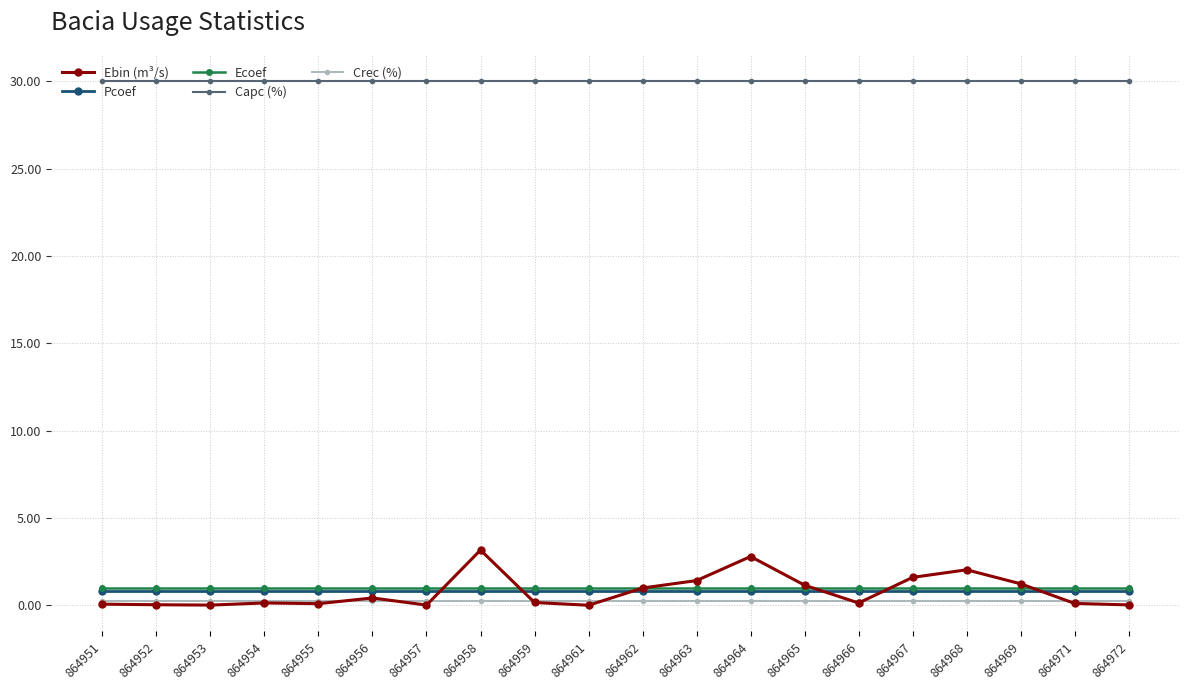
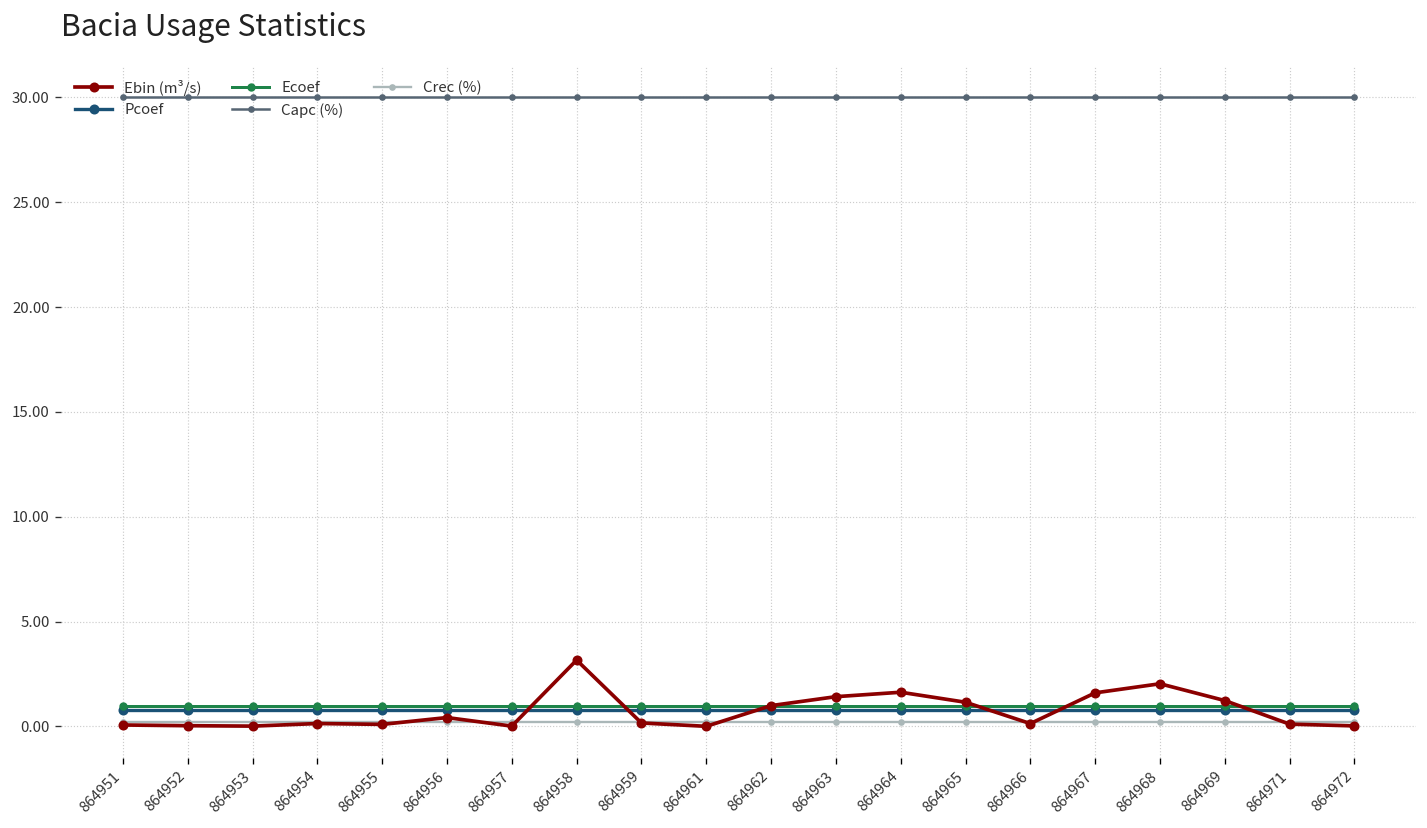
  {
    "Ebin (m³/s)": {
      "864951": 0.1,
      "864952": 0.0,
      "864953": 0.0,
      "864956": 0.4,
      "864957": 0.0,
      "864958": 3.2,
      "864961": 0.0,
      "864963": 1.4,
-     "864964": 2.8,
+     "864964": 1.6,
      "864965": 1.2,
      "864967": 1.6,
      "864968": 2.0,
      "864969": 1.2,
      "864972": 0.0
    },
    "Pcoef": {
      "864951": 0.8,
      "864952": 0.8,
      "864953": 0.8,
      "864954": 0.8,
      "864955": 0.8,
      "864956": 0.8,
      "864957": 0.8,
      "864958": 0.8,
      "864959": 0.8,
      "864961": 0.8,
      "864962": 0.8,
      "864963": 0.8,
      "864964": 0.8,
      "864965": 0.8,
      "864966": 0.8,
      "864967": 0.8,
      "864968": 0.8,
      "864969": 0.8,
      "864971": 0.8,
      "864972": 0.8
    },
    "Ecoef": {
      "864951": 1.0,
      "864952": 1.0,
      "864953": 1.0,
      "864954": 1.0,
      "864955": 1.0,
      "864956": 1.0,
      "864957": 1.0,
      "864958": 1.0,
      "864959": 1.0,
      "864961": 1.0,
      "864963": 1.0,
      "864964": 1.0,
      "864965": 1.0,
      "864966": 1.0,
      "864967": 1.0,
      "864968": 1.0,
      "864969": 1.0,
      "864971": 1.0,
      "864972": 1.0
    },
    "Capc (%)": {
      "864951": 30.0,
      "864952": 30.0,
      "864953": 30.0,
      "864954": 30.0,
      "864955": 30.0,
      "864956": 30.0,
      "864957": 30.0,
      "864958": 30.0,
      "864959": 30.0,
      "864961": 30.0,
      "864962": 30.0,
      "864963": 30.0,
      "864964": 30.0,
      "864965": 30.0,
      "864966": 30.0,
      "864967": 30.0,
      "864968": 30.0,
      "864969": 30.0,
      "864971": 30.0,
      "864972": 30.0
    },
    "Crec (%)": {
      "864951": 0.2,
      "864952": 0.2,
      "864953": 0.2,
      "864956": 0.2,
      "864957": 0.2,
      "864958": 0.2,
      "864961": 0.2,
      "864962": 0.2,
      "864963": 0.2,
      "864964": 0.2,
      "864965": 0.2,
      "864967": 0.2,
      "864968": 0.2,
      "864969": 0.2,
      "864972": 0.2
    }
  }
